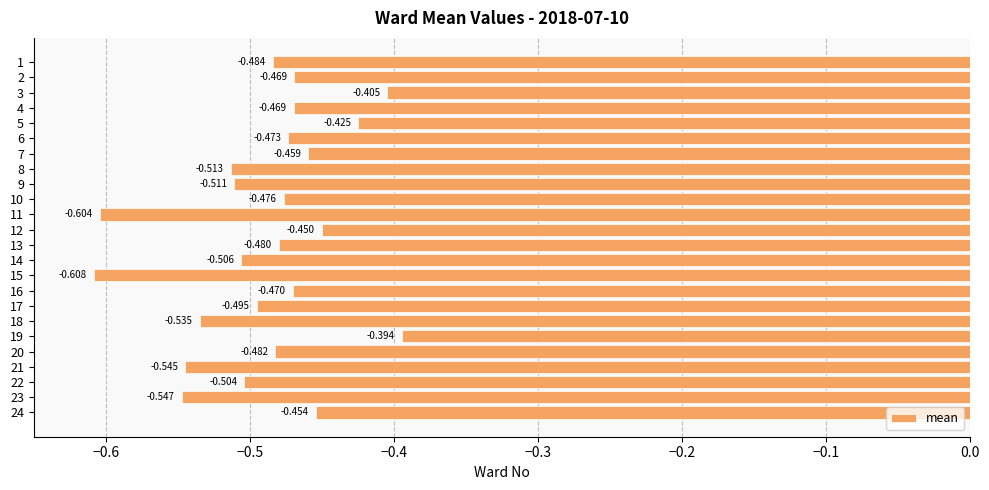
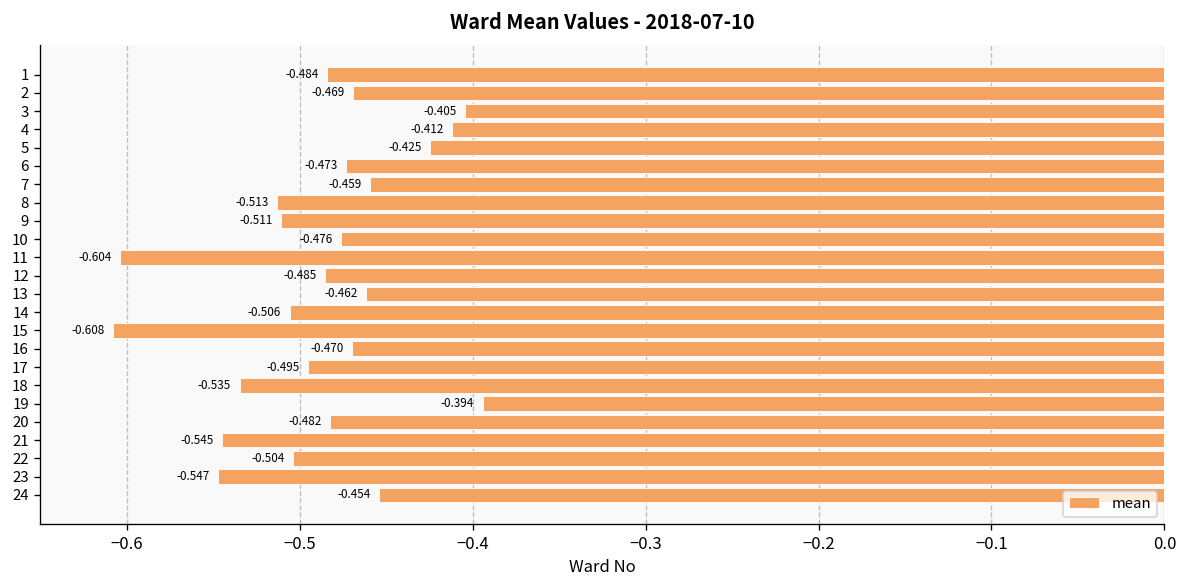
  {
    "1": -0.484,
    "2": -0.469,
    "3": -0.405,
-   "4": -0.469,
+   "4": -0.412,
    "5": -0.425,
    "6": -0.473,
    "7": -0.459,
    "8": -0.513,
    "9": -0.511,
    "10": -0.476,
    "11": -0.604,
-   "12": -0.450,
-   "13": -0.480,
+   "12": -0.485,
+   "13": -0.462,
    "14": -0.506,
    "15": -0.608,
    "16": -0.470,
    "17": -0.495,
    "18": -0.535,
    "19": -0.394,
    "20": -0.482,
    "21": -0.545,
    "22": -0.504,
    "23": -0.547,
    "24": -0.454
  }
